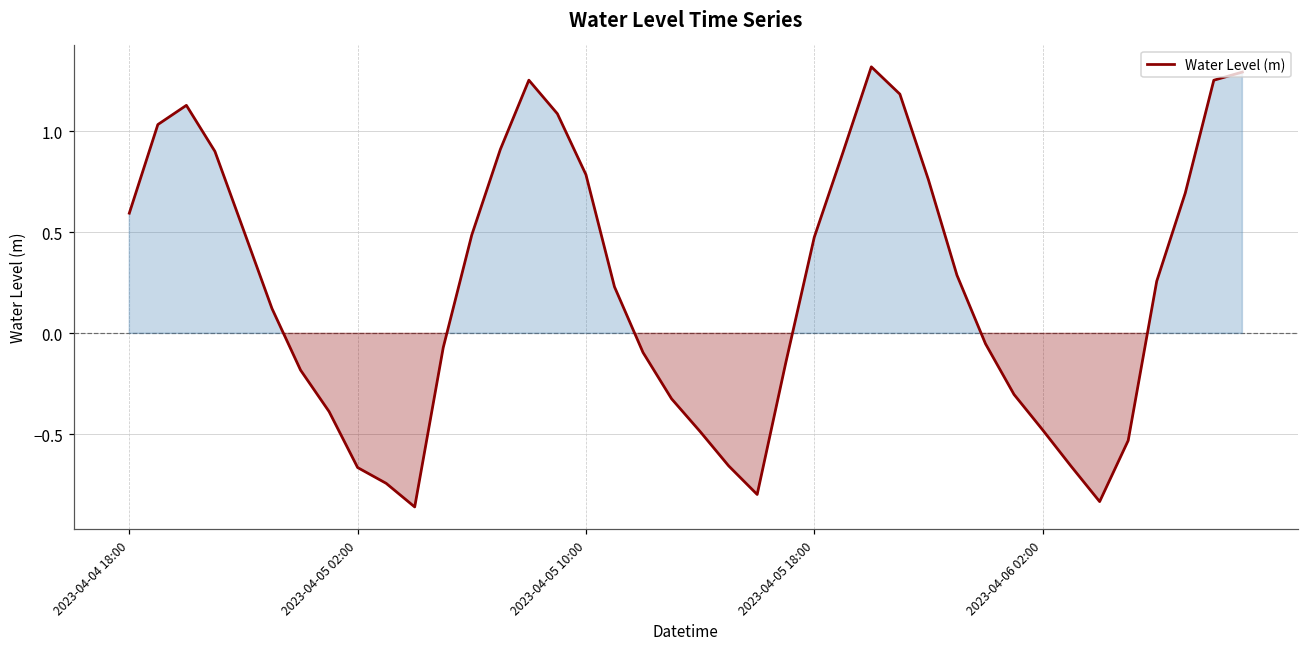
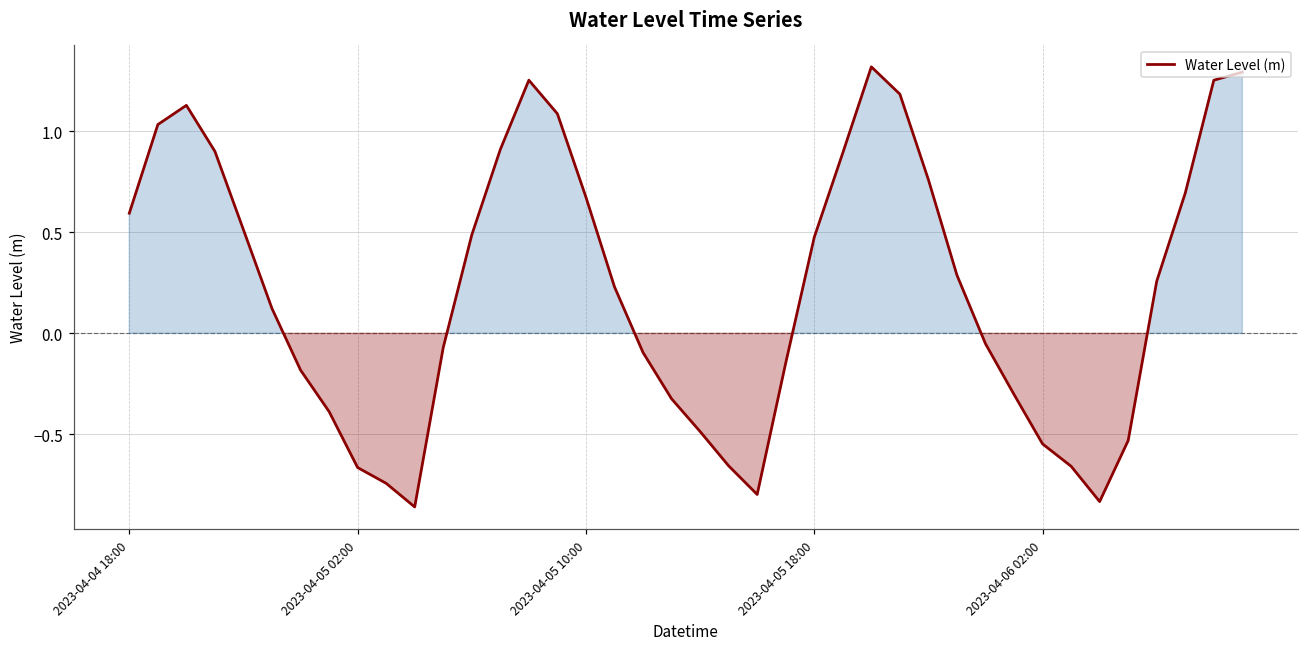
  {
    "2023-04-04 18:00": 0.59,
    "2023-04-05 02:00": -0.66,
-   "2023-04-05 10:00": 0.79,
+   "2023-04-05 10:00": 0.67,
    "2023-04-05 18:00": 0.48,
-   "2023-04-06 02:00": -0.48
+   "2023-04-06 02:00": -0.55
  }
